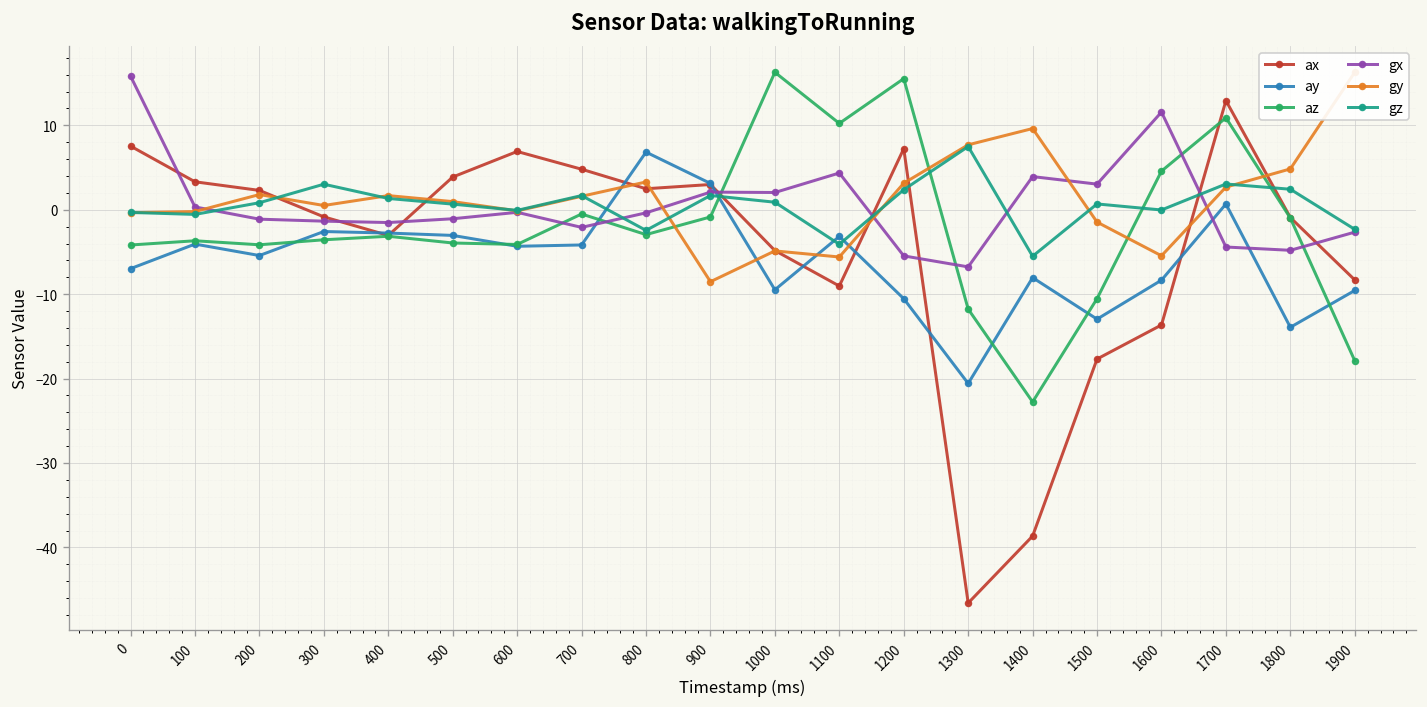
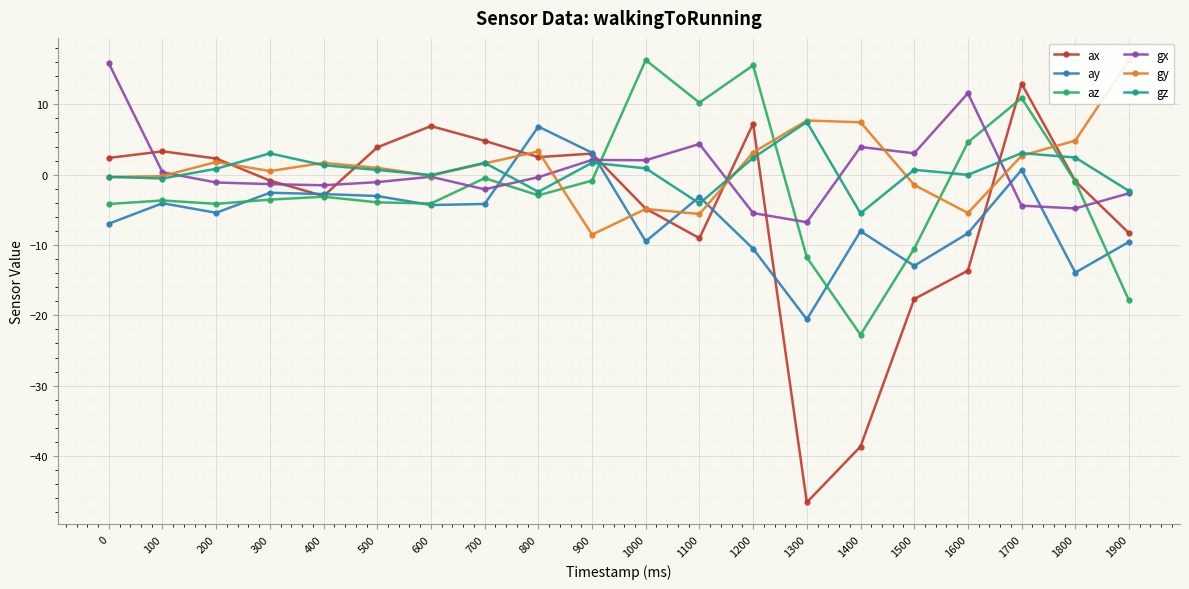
  {
    "ax": {
-     "0": 8,
+     "0": 2,
      "100": 3,
      "200": 2,
      "300": -1,
      "500": 4,
      "600": 7,
      "700": 5,
      "800": 2,
      "1100": -9,
      "1200": 7,
      "1300": -47,
      "1400": -39,
      "1500": -18,
      "1600": -14,
      "1700": 13,
      "1900": -8
    },
    "ay": {
      "0": -7,
      "100": -4,
      "200": -5,
      "300": -3,
      "500": -3,
      "700": -4,
      "800": 7,
      "1000": -9,
      "1100": -3,
      "1200": -11,
      "1300": -21,
      "1400": -8,
      "1500": -13,
      "1600": -8,
      "1700": 1,
      "1800": -14,
      "1900": -10
    },
    "gx": {
      "0": 16,
      "100": 0,
      "200": -1,
      "300": -1,
      "400": -2,
      "500": -1,
      "700": -2,
      "800": 0,
      "900": 2,
      "1000": 2,
      "1100": 4,
      "1200": -5,
      "1300": -7,
      "1400": 4,
      "1500": 3,
      "1600": 12,
      "1700": -4,
      "1800": -5
    },
    "gy": {
      "200": 2,
      "300": 1,
      "800": 3,
      "900": -9,
      "1100": -6,
      "1200": 3,
-     "1400": 10,
+     "1400": 7,
      "1500": -1,
      "1600": -5,
      "1800": 5
    }
  }
